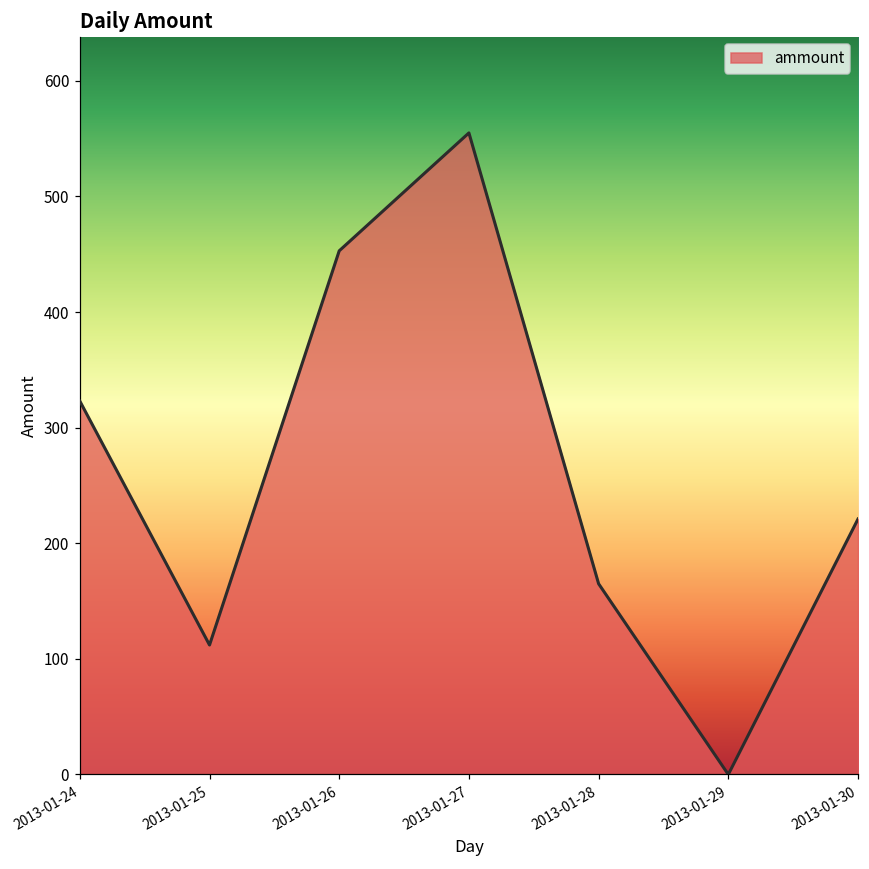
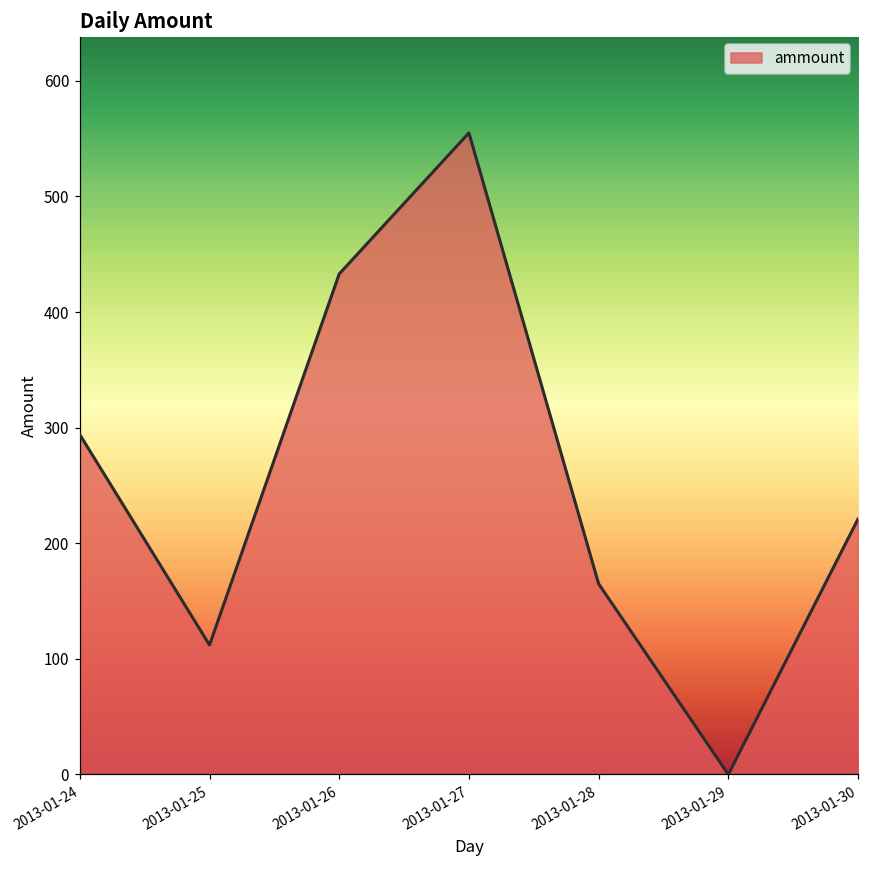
  {
-   "2013-01-24": 323,
+   "2013-01-24": 294,
    "2013-01-25": 112,
-   "2013-01-26": 453,
+   "2013-01-26": 433,
    "2013-01-27": 555,
    "2013-01-28": 165,
    "2013-01-29": 0,
    "2013-01-30": 221
  }
